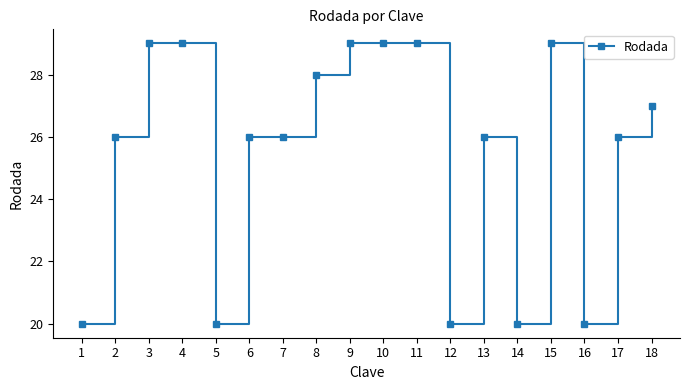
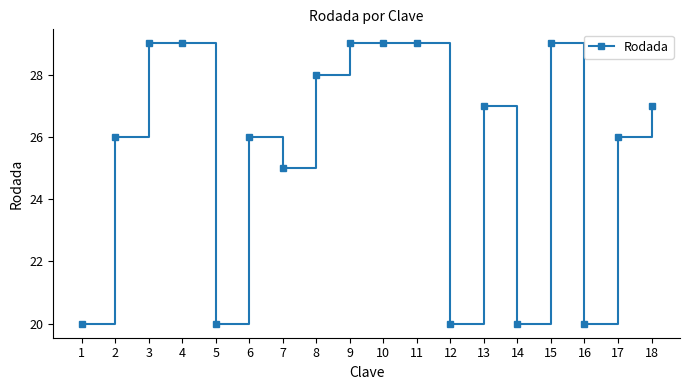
  {
    "1": 20,
    "2": 26,
    "3": 29,
    "4": 29,
    "5": 20,
    "6": 26,
-   "7": 26,
+   "7": 25,
    "8": 28,
    "9": 29,
    "10": 29,
    "11": 29,
    "12": 20,
-   "13": 26,
+   "13": 27,
    "14": 20,
    "15": 29,
    "16": 20,
    "17": 26,
    "18": 27
  }
